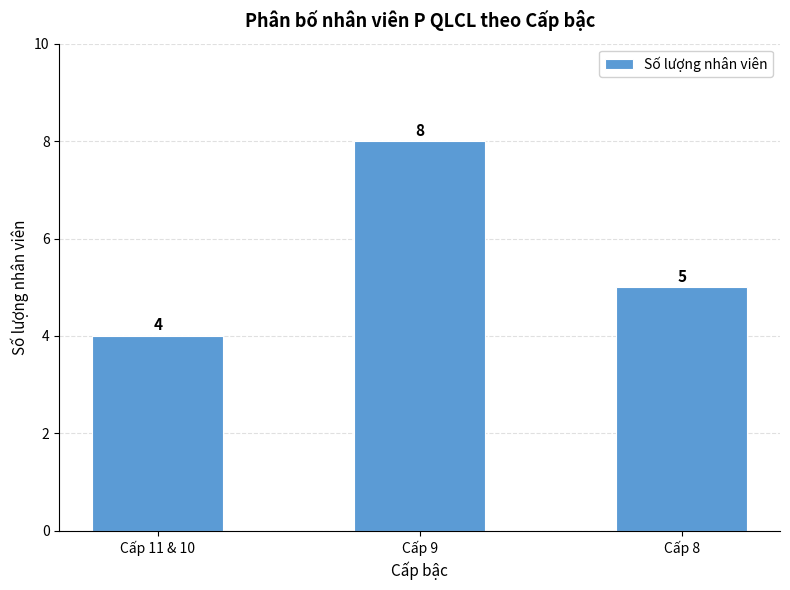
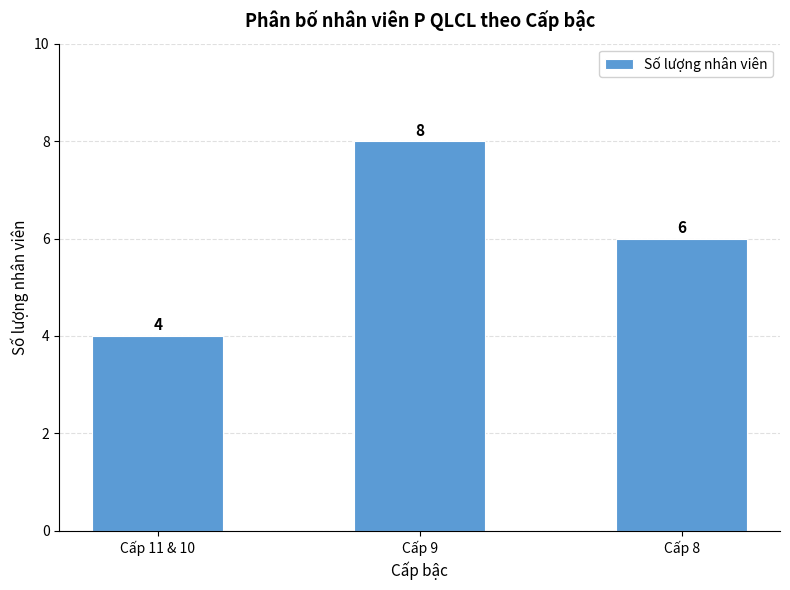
  {
    "Cấp 11 & 10": 4,
    "Cấp 9": 8,
-   "Cấp 8": 5
+   "Cấp 8": 6
  }
